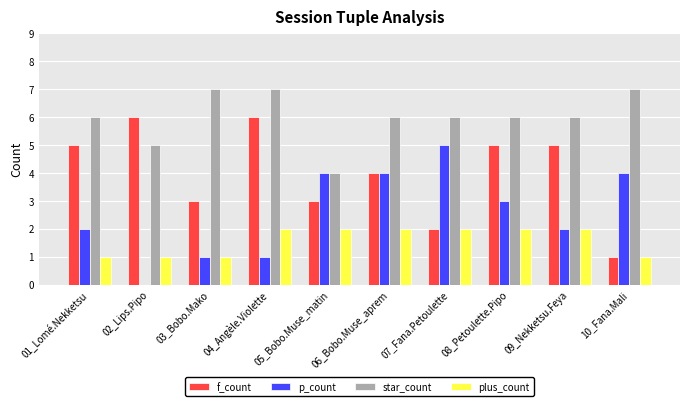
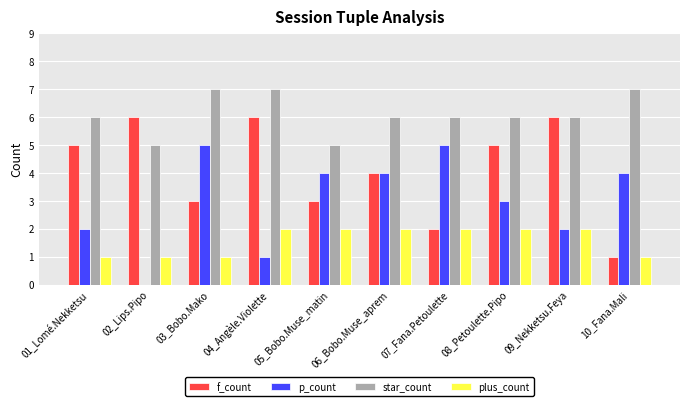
  {
    "f_count": {
      "01_Lomé.Nekketsu": 5,
      "02_Lips.Pipo": 6,
      "03_Bobo.Mako": 3,
      "04_Angèle.Violette": 6,
      "05_Bobo.Muse_matin": 3,
      "06_Bobo.Muse_aprem": 4,
      "07_Fana.Petoulette": 2,
      "08_Petoulette.Pipo": 5,
-     "09_Nekketsu.Feya": 5,
+     "09_Nekketsu.Feya": 6,
      "10_Fana.Mali": 1
    },
    "p_count": {
      "01_Lomé.Nekketsu": 2,
      "02_Lips.Pipo": 0,
-     "03_Bobo.Mako": 1,
+     "03_Bobo.Mako": 5,
      "04_Angèle.Violette": 1,
      "05_Bobo.Muse_matin": 4,
      "06_Bobo.Muse_aprem": 4,
      "07_Fana.Petoulette": 5,
      "08_Petoulette.Pipo": 3,
      "09_Nekketsu.Feya": 2,
      "10_Fana.Mali": 4
    },
    "star_count": {
      "01_Lomé.Nekketsu": 6,
      "02_Lips.Pipo": 5,
      "03_Bobo.Mako": 7,
      "04_Angèle.Violette": 7,
-     "05_Bobo.Muse_matin": 4,
+     "05_Bobo.Muse_matin": 5,
      "06_Bobo.Muse_aprem": 6,
      "07_Fana.Petoulette": 6,
      "08_Petoulette.Pipo": 6,
      "09_Nekketsu.Feya": 6,
      "10_Fana.Mali": 7
    },
    "plus_count": {
      "01_Lomé.Nekketsu": 1,
      "02_Lips.Pipo": 1,
      "03_Bobo.Mako": 1,
      "04_Angèle.Violette": 2,
      "05_Bobo.Muse_matin": 2,
      "06_Bobo.Muse_aprem": 2,
      "07_Fana.Petoulette": 2,
      "08_Petoulette.Pipo": 2,
      "09_Nekketsu.Feya": 2,
      "10_Fana.Mali": 1
    }
  }
